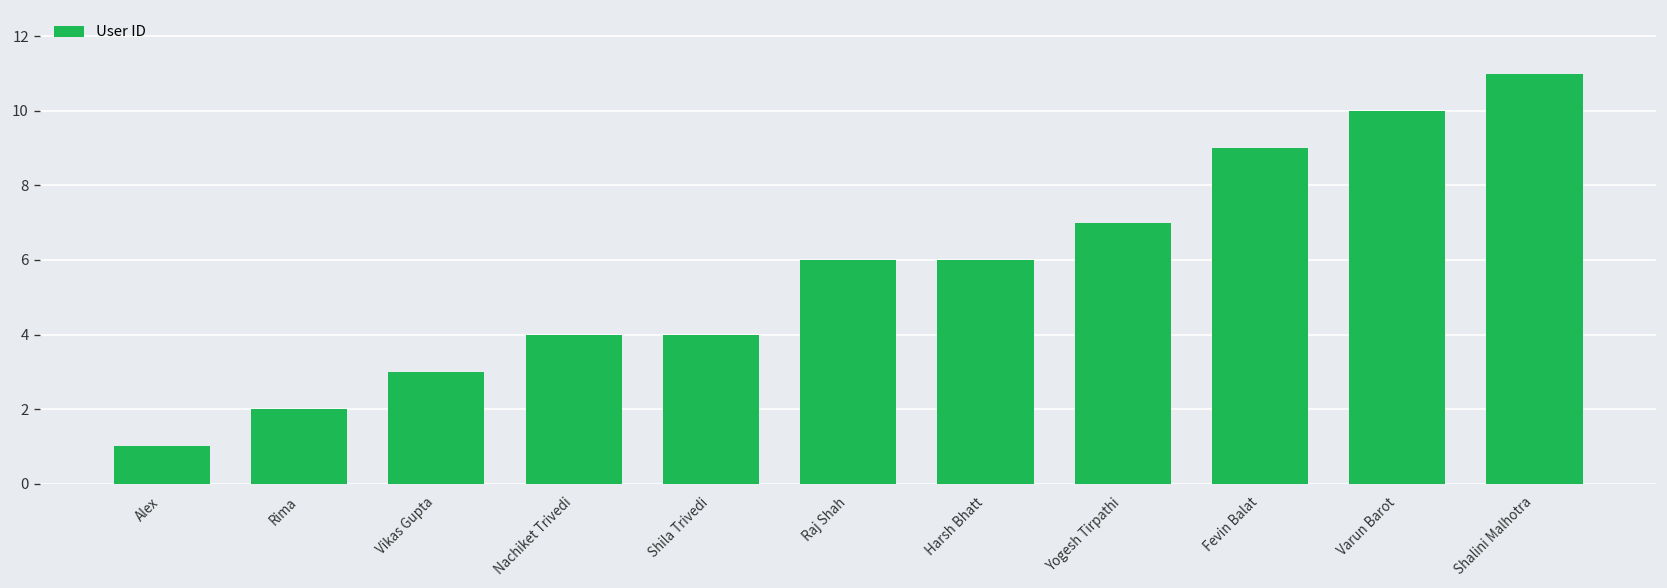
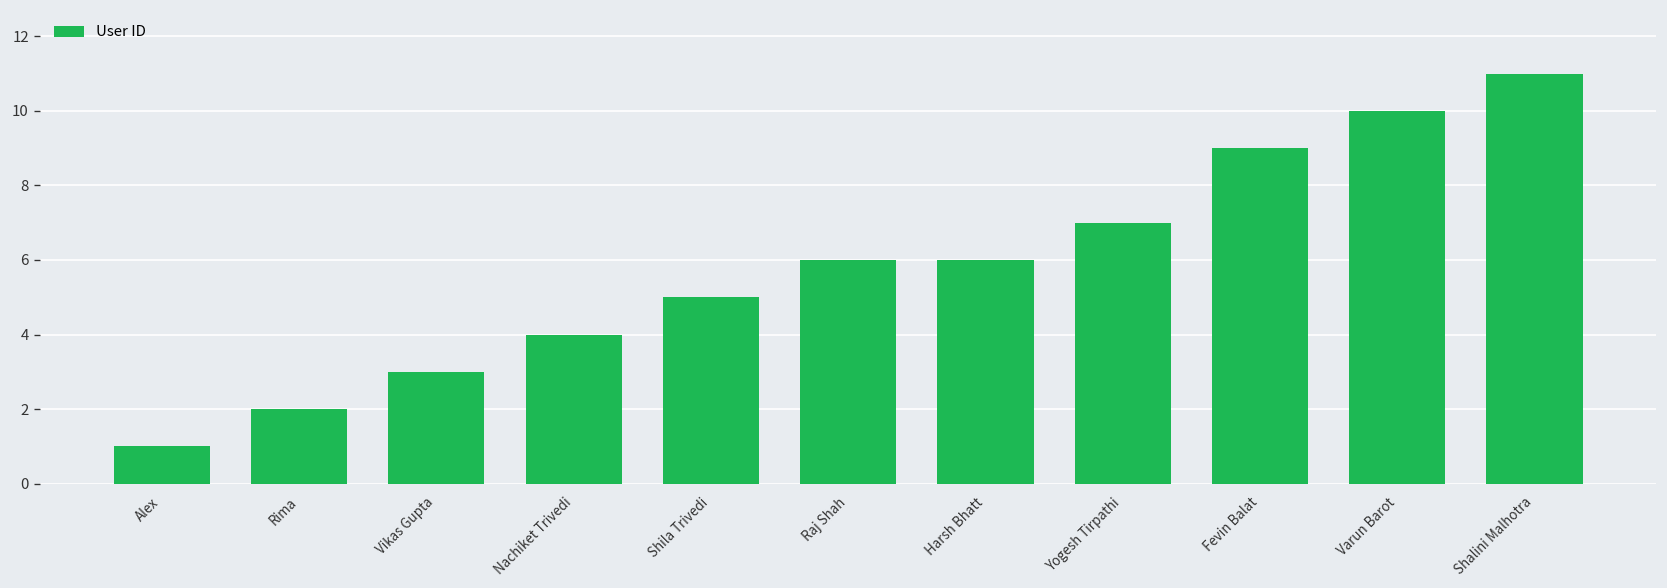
  {
    "Alex": 1,
    "Rima": 2,
    "Vikas Gupta": 3,
    "Nachiket Trivedi": 4,
-   "Shila Trivedi": 4,
+   "Shila Trivedi": 5,
    "Raj Shah": 6,
    "Harsh Bhatt": 6,
    "Yogesh Tirpathi": 7,
    "Fevin Balat": 9,
    "Varun Barot": 10,
    "Shalini Malhotra": 11
  }
